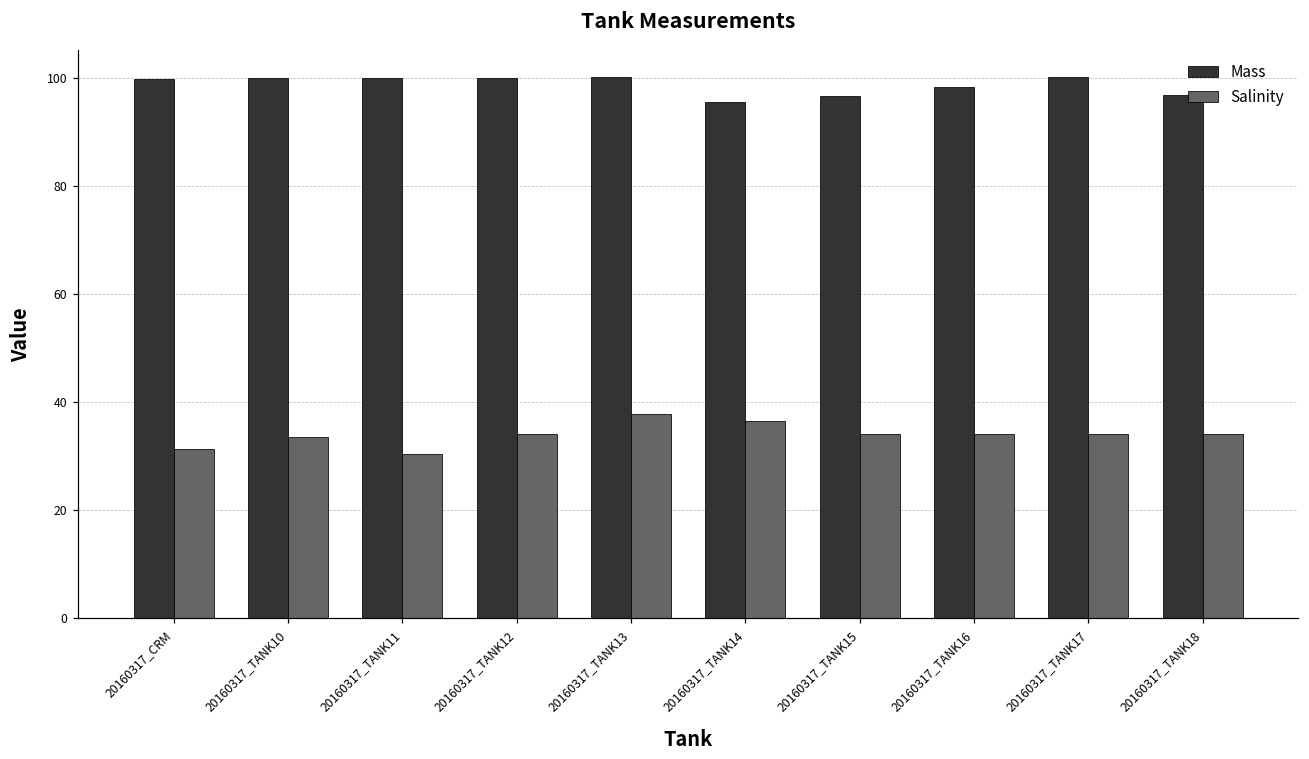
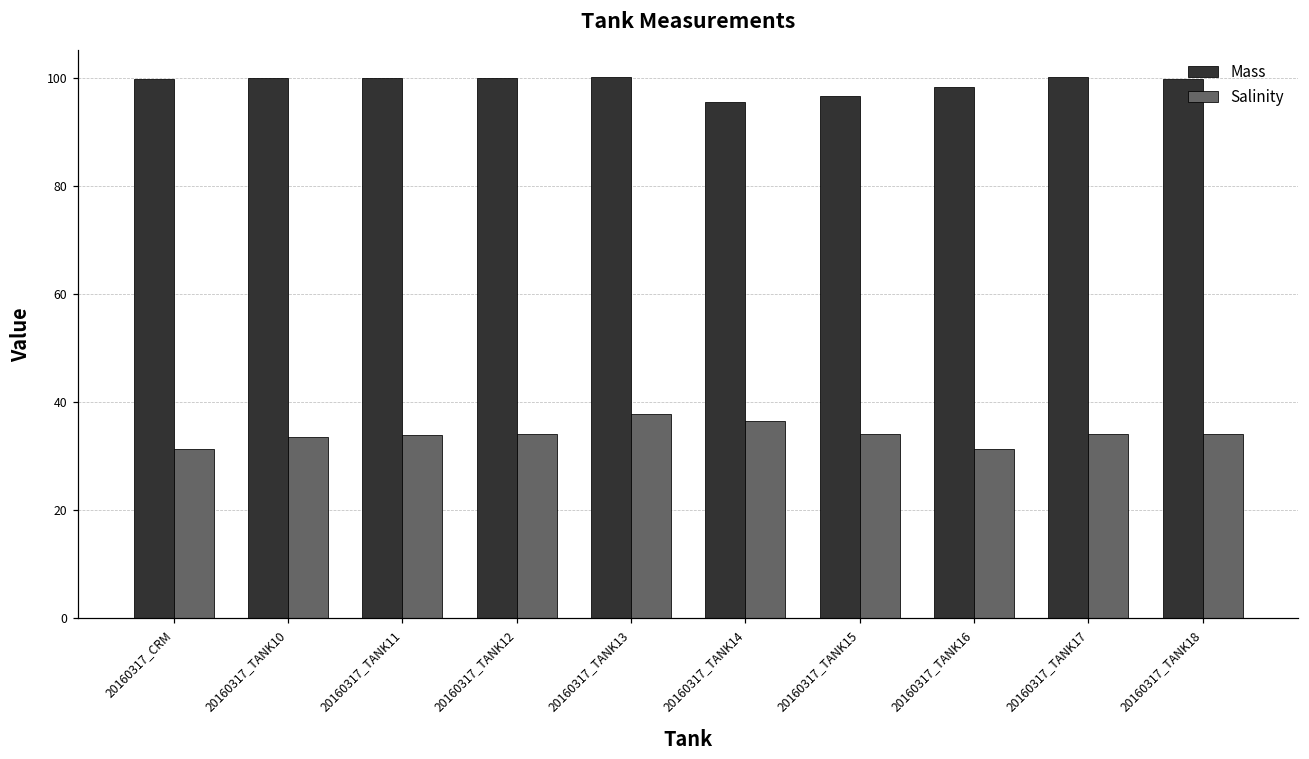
  {
    "Mass": {
      "20160317_CRM": 100,
      "20160317_TANK10": 100,
      "20160317_TANK11": 100,
      "20160317_TANK12": 100,
      "20160317_TANK13": 100,
      "20160317_TANK14": 96,
      "20160317_TANK15": 97,
      "20160317_TANK16": 98,
      "20160317_TANK17": 100,
-     "20160317_TANK18": 97
+     "20160317_TANK18": 100
    },
    "Salinity": {
      "20160317_CRM": 31,
      "20160317_TANK10": 34,
-     "20160317_TANK11": 30,
+     "20160317_TANK11": 34,
      "20160317_TANK12": 34,
      "20160317_TANK13": 38,
      "20160317_TANK14": 37,
      "20160317_TANK15": 34,
-     "20160317_TANK16": 34,
+     "20160317_TANK16": 31,
      "20160317_TANK17": 34,
      "20160317_TANK18": 34
    }
  }
